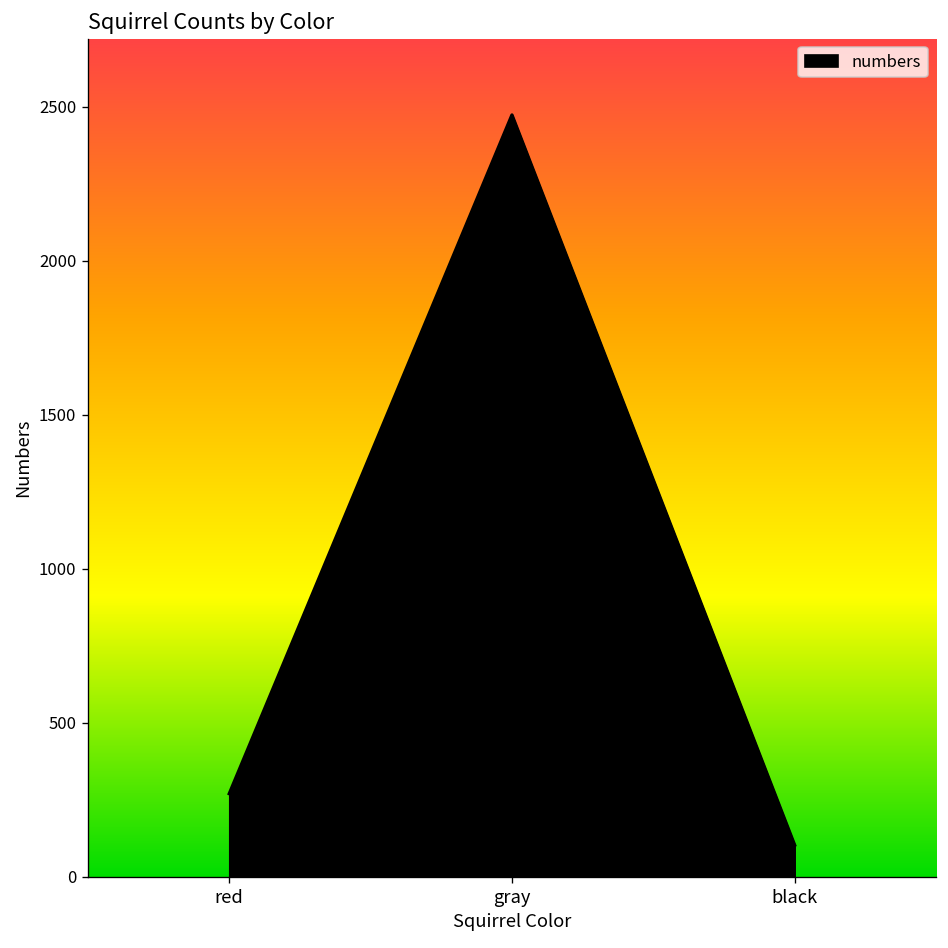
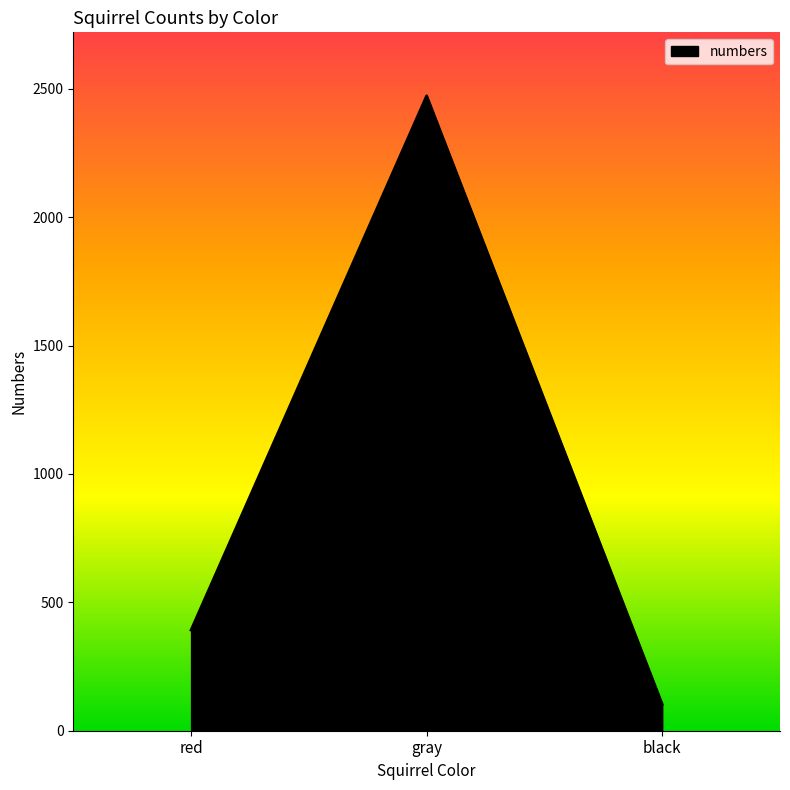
  {
-   "red": 270,
+   "red": 390,
    "gray": 2470,
    "black": 100
  }
